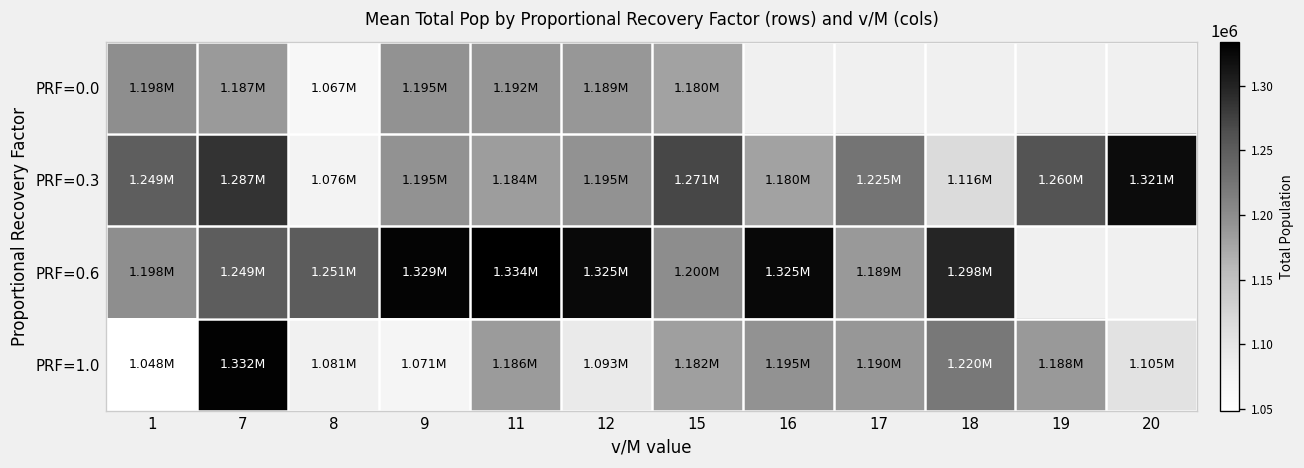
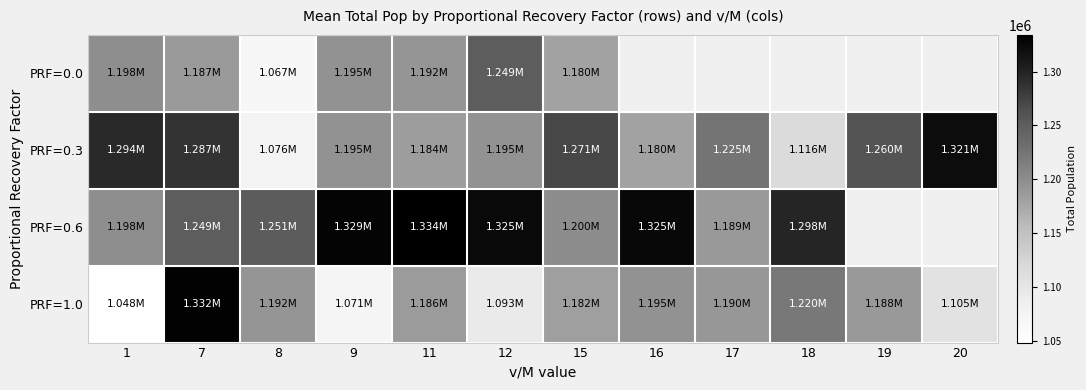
  {
    "PRF=0.0": {
      "1": "1.198M",
      "7": "1.187M",
      "8": "1.067M",
      "9": "1.195M",
      "11": "1.192M",
-     "12": "1.189M",
+     "12": "1.249M",
      "15": "1.180M"
    },
    "PRF=0.3": {
-     "1": "1.249M",
+     "1": "1.294M",
      "7": "1.287M",
      "8": "1.076M",
      "9": "1.195M",
      "11": "1.184M",
      "12": "1.195M",
      "15": "1.271M",
      "16": "1.180M",
      "17": "1.225M",
      "18": "1.116M",
      "19": "1.260M",
      "20": "1.321M"
    },
    "PRF=0.6": {
      "1": "1.198M",
      "7": "1.249M",
      "8": "1.251M",
      "9": "1.329M",
      "11": "1.334M",
      "12": "1.325M",
      "15": "1.200M",
      "16": "1.325M",
      "17": "1.189M",
      "18": "1.298M"
    },
    "PRF=1.0": {
      "1": "1.048M",
      "7": "1.332M",
-     "8": "1.081M",
+     "8": "1.192M",
      "9": "1.071M",
      "11": "1.186M",
      "12": "1.093M",
      "15": "1.182M",
      "16": "1.195M",
      "17": "1.190M",
      "18": "1.220M",
      "19": "1.188M",
      "20": "1.105M"
    }
  }
